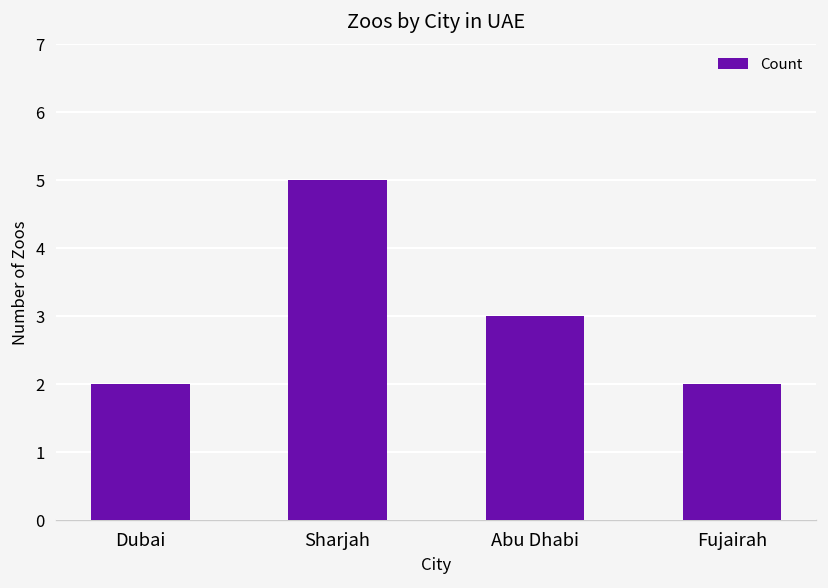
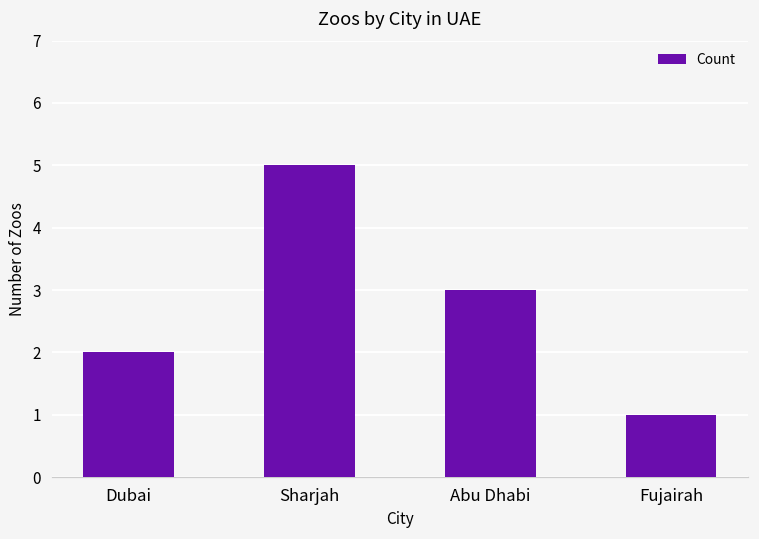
  {
    "Dubai": 2,
    "Sharjah": 5,
    "Abu Dhabi": 3,
-   "Fujairah": 2
+   "Fujairah": 1
  }
